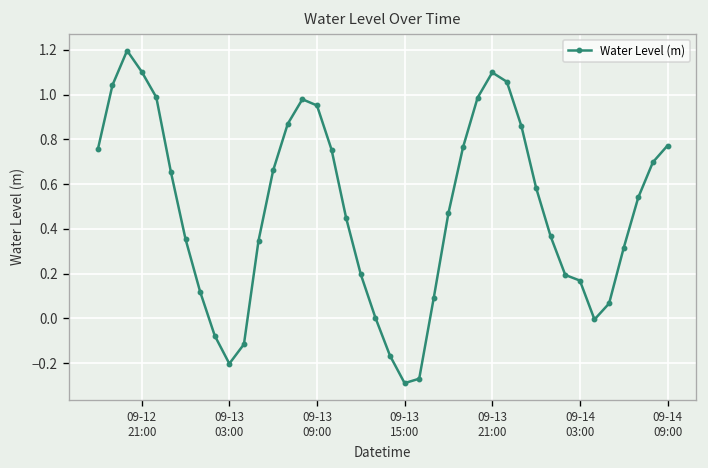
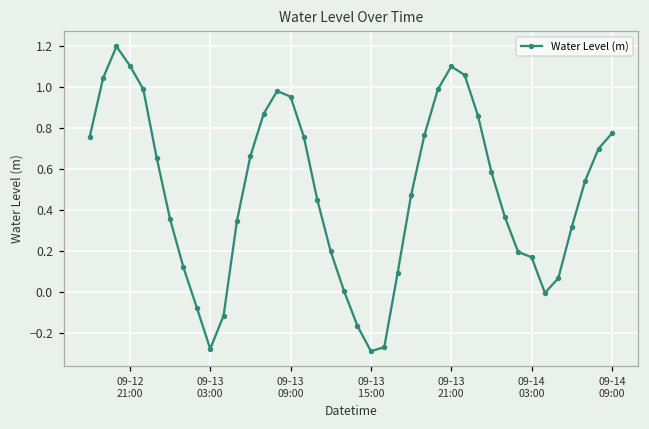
  {
    "09-12 21:00": 1.10,
-   "09-13 03:00": -0.20,
+   "09-13 03:00": -0.28,
    "09-13 09:00": 0.95,
    "09-13 15:00": -0.29,
    "09-13 21:00": 1.10,
    "09-14 03:00": 0.17,
    "09-14 09:00": 0.77
  }
